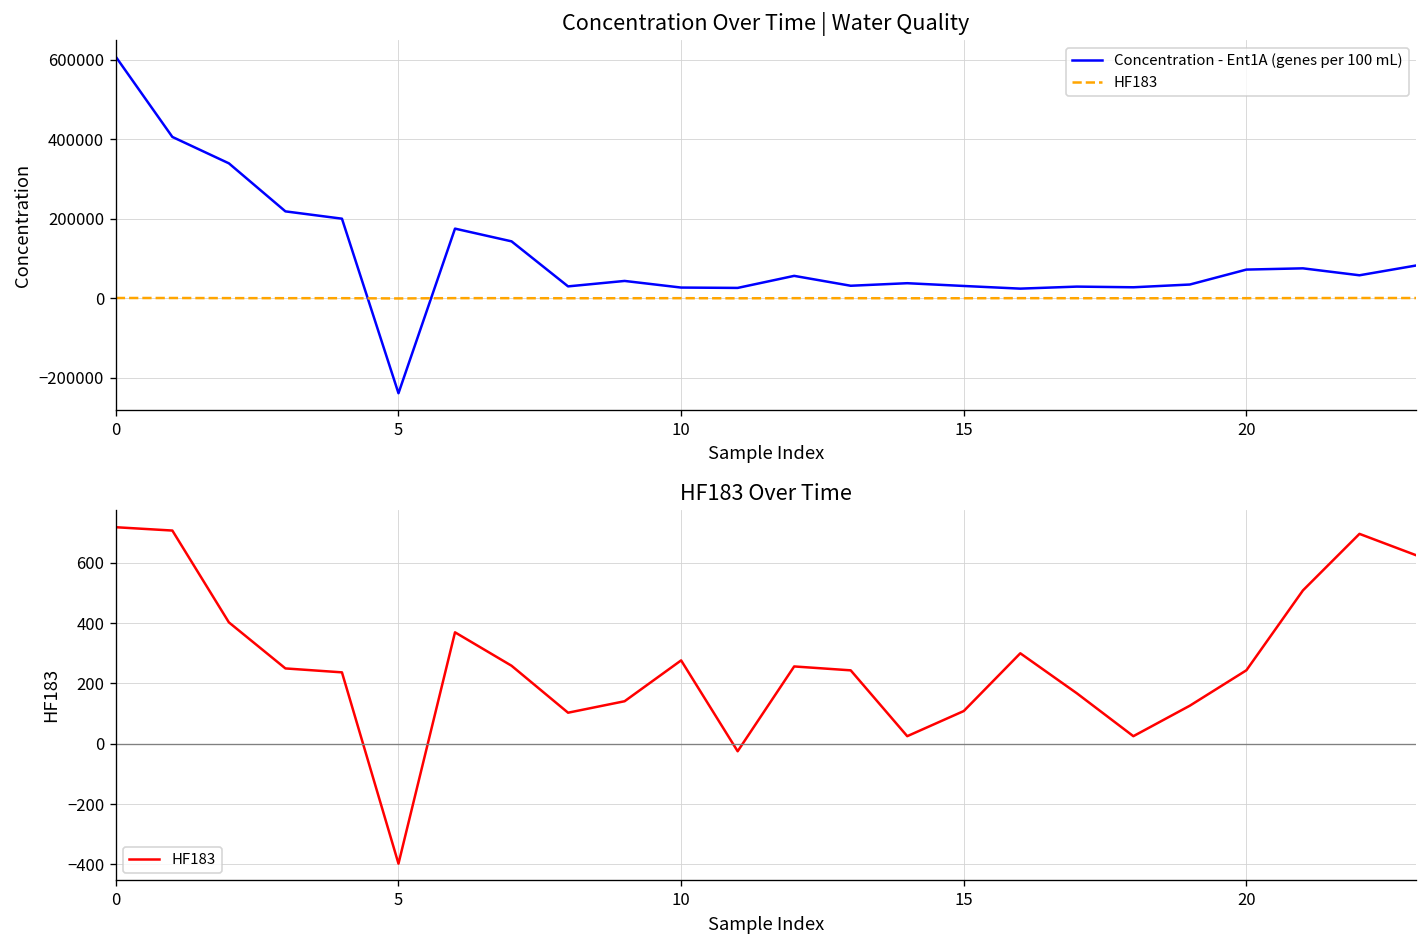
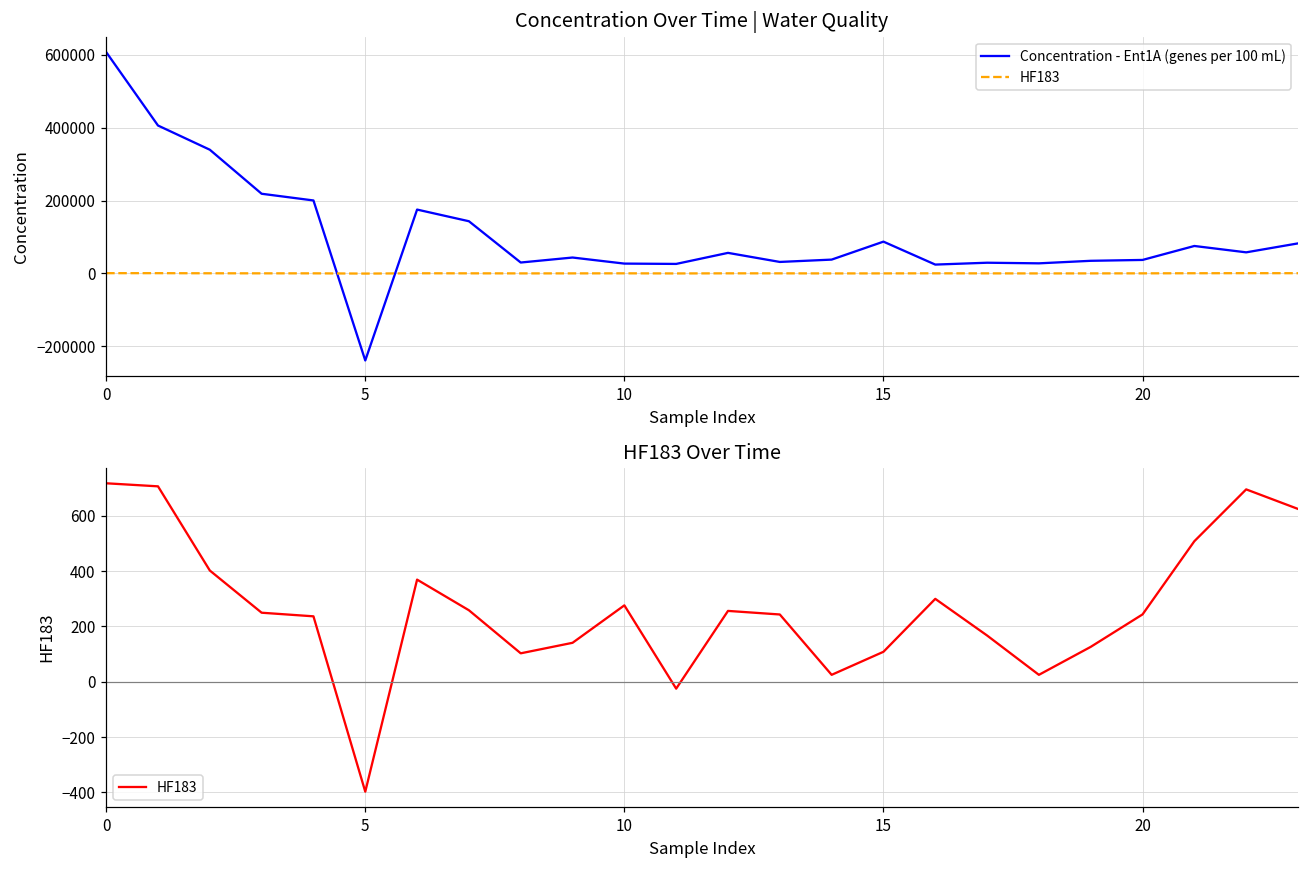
  {
    "Concentration Over Time | Water Quality": {
      "Concentration - Ent1A (genes per 100 mL)": {
        "0": 610000,
        "5": -240000,
        "10": 30000,
-       "15": 30000,
-       "20": 70000
+       "15": 90000,
+       "20": 40000
      }
    },
    "HF183 Over Time": {
      "0": 720,
      "5": -400,
      "10": 280,
      "15": 110,
      "20": 240
    }
  }
